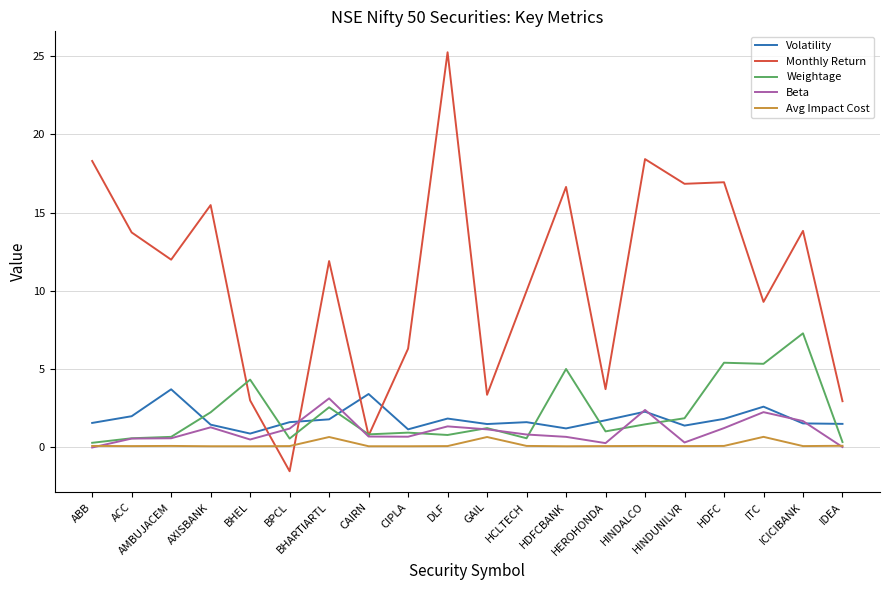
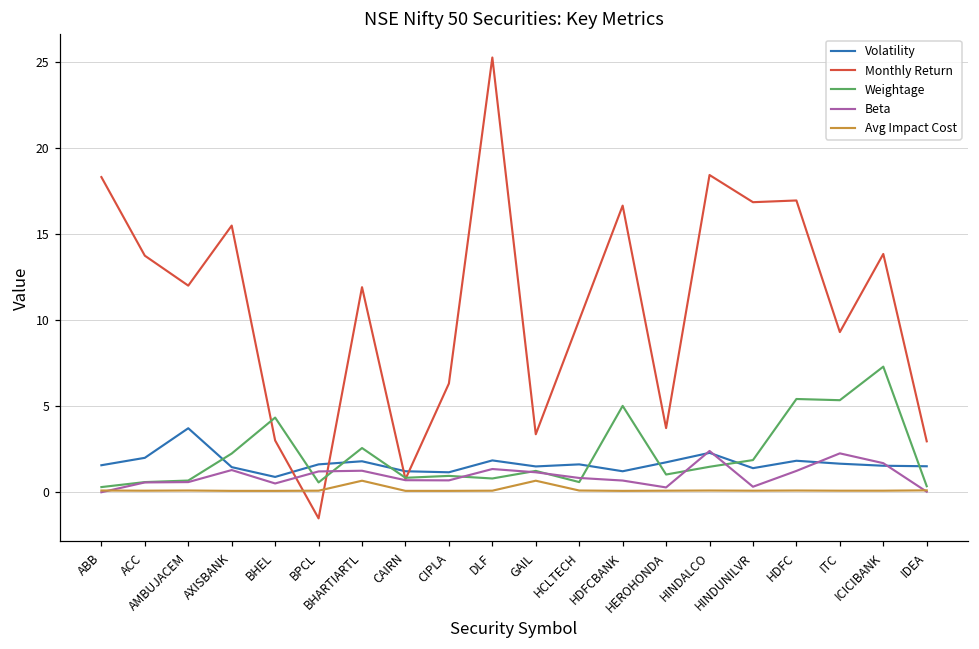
  {
    "Volatility": {
      "ABB": 1.6,
      "ACC": 2.0,
      "AMBUJACEM": 3.7,
      "AXISBANK": 1.4,
      "BHEL": 0.9,
      "BPCL": 1.6,
      "BHARTIARTL": 1.8,
-     "CAIRN": 3.4,
+     "CAIRN": 1.2,
      "CIPLA": 1.1,
      "DLF": 1.8,
      "GAIL": 1.5,
      "HCLTECH": 1.6,
      "HDFCBANK": 1.2,
      "HEROHONDA": 1.7,
      "HINDUNILVR": 1.4,
      "HDFC": 1.8,
-     "ITC": 2.6,
+     "ITC": 1.6,
      "IDEA": 1.5
    },
    "Monthly Return": {
      "ABB": 18.3,
      "ACC": 13.7,
      "AMBUJACEM": 12.0,
      "AXISBANK": 15.5,
      "BHEL": 3.0,
      "BPCL": -1.5,
      "BHARTIARTL": 11.9,
      "CIPLA": 6.3,
      "DLF": 25.3,
      "GAIL": 3.4,
      "HCLTECH": 10.0,
      "HDFCBANK": 16.6,
      "HEROHONDA": 3.7,
      "HINDALCO": 18.4,
      "HINDUNILVR": 16.8,
      "HDFC": 16.9,
      "ITC": 9.3,
      "ICICIBANK": 13.8,
      "IDEA": 2.9
    },
    "Weightage": {
      "ABB": 0.3,
      "AXISBANK": 2.2,
      "BHEL": 4.3,
      "BPCL": 0.6,
      "BHARTIARTL": 2.6,
      "CIPLA": 0.9,
      "DLF": 0.8,
      "HCLTECH": 0.6,
      "HDFCBANK": 5.0,
      "HEROHONDA": 1.0,
      "HINDALCO": 1.5,
      "HINDUNILVR": 1.9,
      "HDFC": 5.4,
      "ITC": 5.3,
      "ICICIBANK": 7.3,
      "IDEA": 0.3
    },
    "Beta": {
      "AXISBANK": 1.3,
      "BHEL": 0.5,
      "BPCL": 1.2,
-     "BHARTIARTL": 3.1,
+     "BHARTIARTL": 1.2,
      "CIPLA": 0.7,
      "DLF": 1.3,
      "HCLTECH": 0.8,
      "HDFCBANK": 0.7,
      "HEROHONDA": 0.3,
      "HINDUNILVR": 0.3,
      "HDFC": 1.2,
      "ITC": 2.2
    },
    "Avg Impact Cost": {
      "ACC": 0.1,
      "AMBUJACEM": 0.1,
      "AXISBANK": 0.1,
      "BHEL": 0.1,
      "BPCL": 0.1,
      "BHARTIARTL": 0.7,
      "CAIRN": 0.1,
      "CIPLA": 0.1,
      "DLF": 0.1,
      "GAIL": 0.7,
      "HCLTECH": 0.1,
      "HDFCBANK": 0.1,
      "HEROHONDA": 0.1,
      "HINDALCO": 0.1,
      "HINDUNILVR": 0.1,
      "HDFC": 0.1,
-     "ITC": 0.7,
+     "ITC": 0.1,
      "ICICIBANK": 0.1
    }
  }
